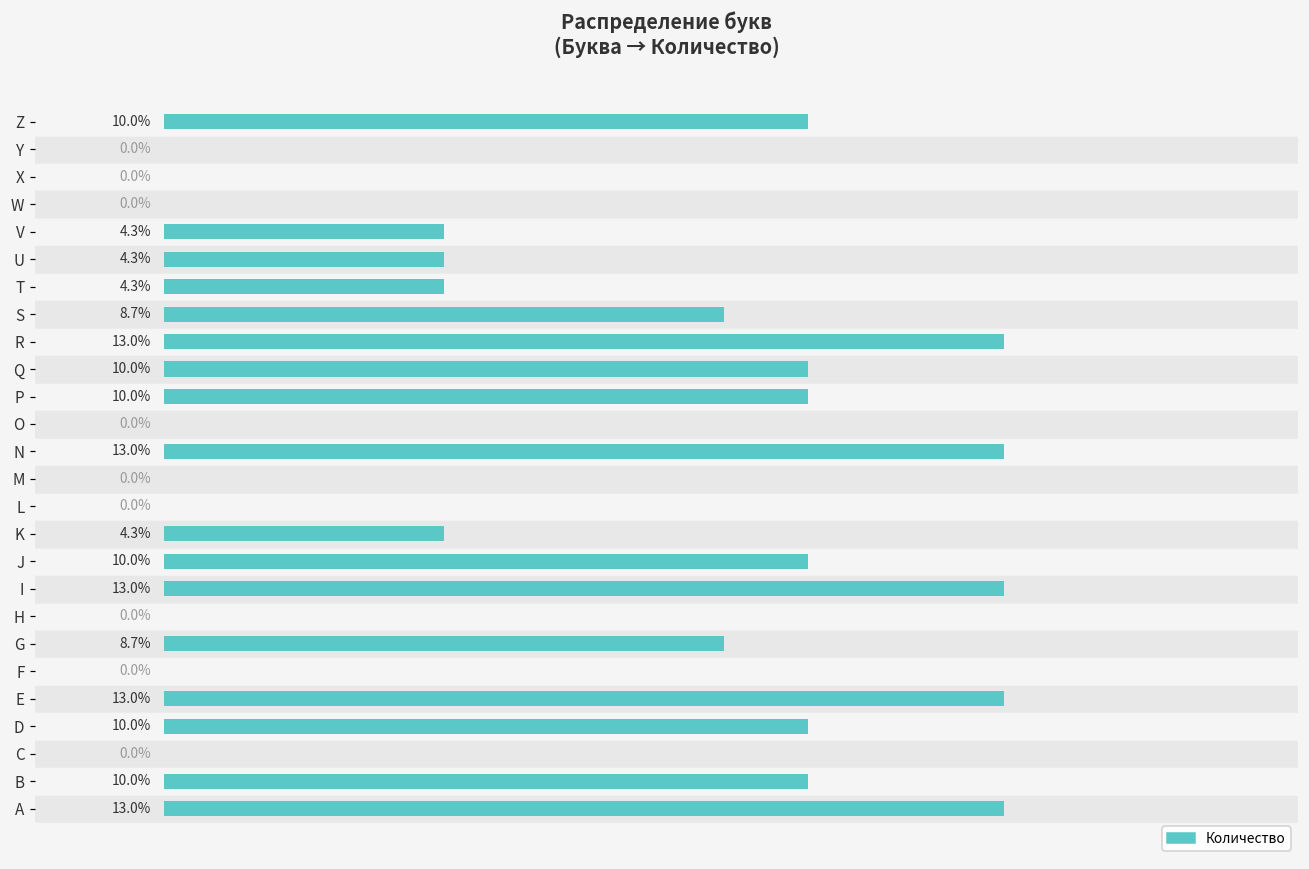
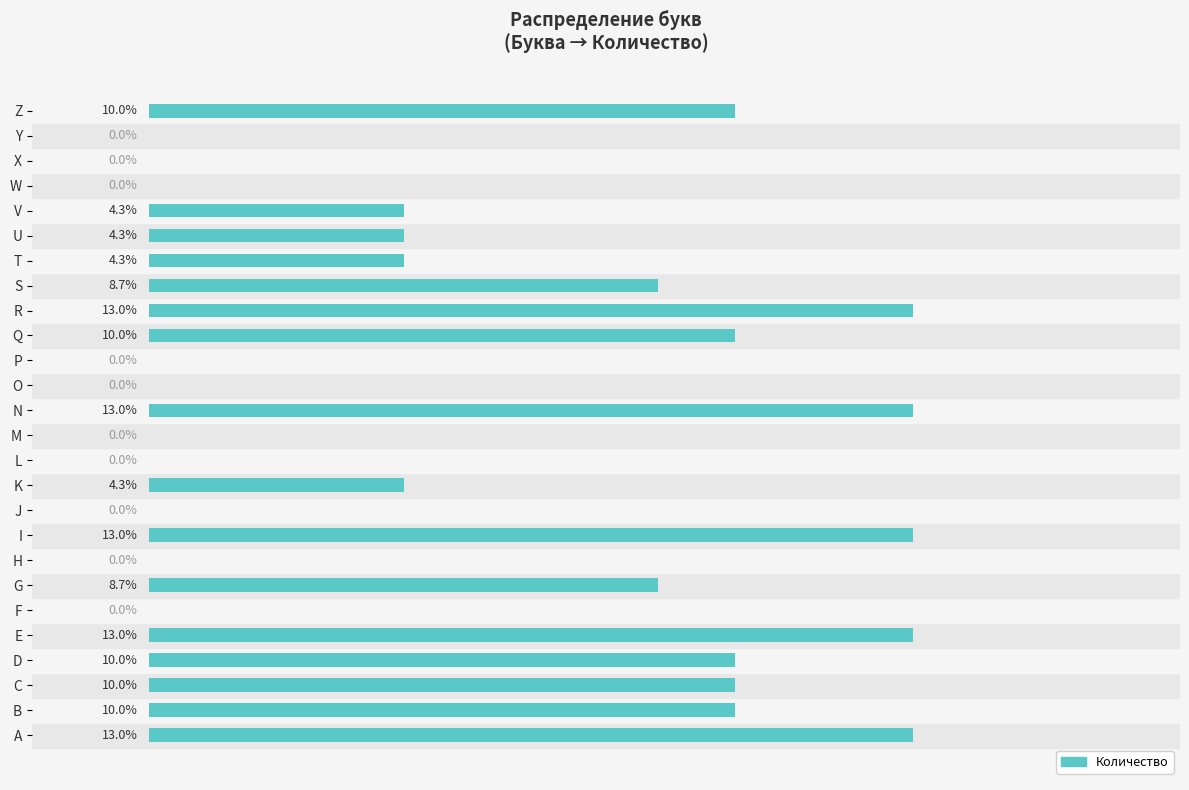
  {
    "Y": "0.0%",
    "X": "0.0%",
    "W": "0.0%",
-   "P": "10.0%",
+   "P": "0.0%",
    "O": "0.0%",
    "M": "0.0%",
    "L": "0.0%",
-   "J": "10.0%",
+   "J": "0.0%",
    "H": "0.0%",
    "F": "0.0%",
-   "C": "0.0%"
+   "C": "10.0%"
  }
